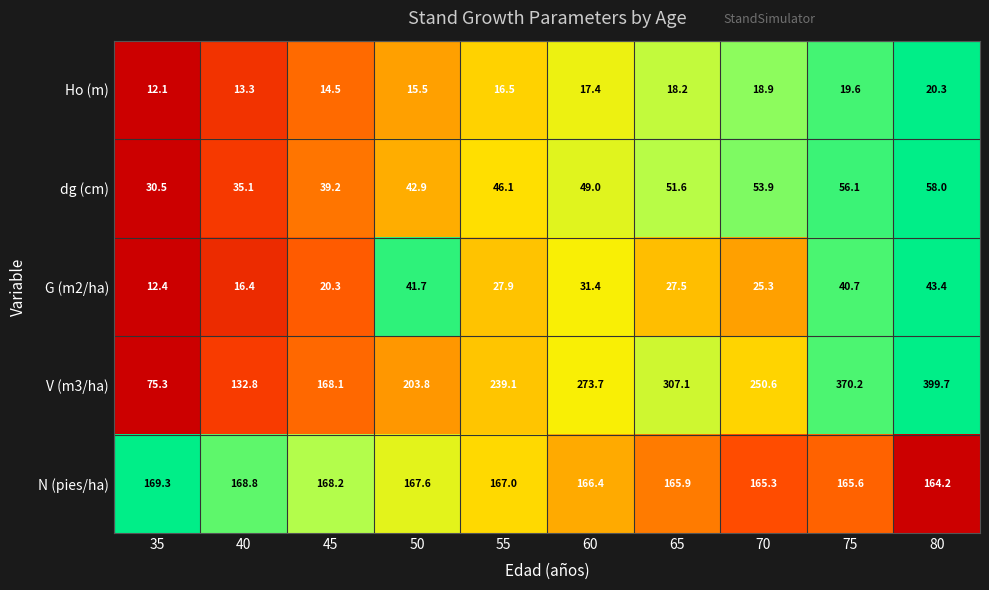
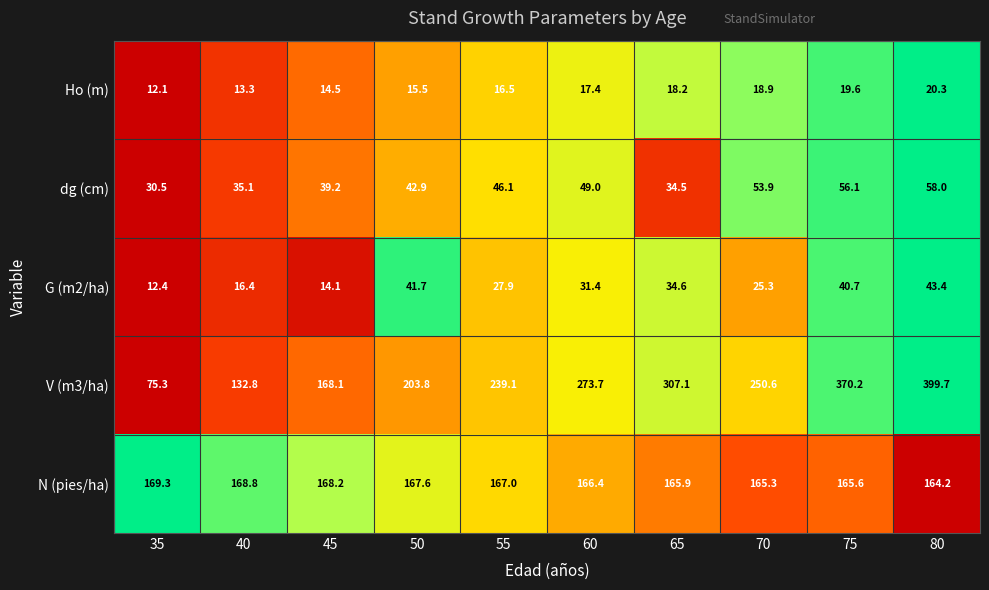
  {
    "Ho (m)": {
      "35": 12.1,
      "40": 13.3,
      "45": 14.5,
      "50": 15.5,
      "55": 16.5,
      "60": 17.4,
      "65": 18.2,
      "70": 18.9,
      "75": 19.6,
      "80": 20.3
    },
    "dg (cm)": {
      "35": 30.5,
      "40": 35.1,
      "45": 39.2,
      "50": 42.9,
      "55": 46.1,
      "60": 49.0,
-     "65": 51.6,
+     "65": 34.5,
      "70": 53.9,
      "75": 56.1,
      "80": 58.0
    },
    "G (m2/ha)": {
      "35": 12.4,
      "40": 16.4,
-     "45": 20.3,
+     "45": 14.1,
      "50": 41.7,
      "55": 27.9,
      "60": 31.4,
-     "65": 27.5,
+     "65": 34.6,
      "70": 25.3,
      "75": 40.7,
      "80": 43.4
    },
    "V (m3/ha)": {
      "35": 75.3,
      "40": 132.8,
      "45": 168.1,
      "50": 203.8,
      "55": 239.1,
      "60": 273.7,
      "65": 307.1,
      "70": 250.6,
      "75": 370.2,
      "80": 399.7
    },
    "N (pies/ha)": {
      "35": 169.3,
      "40": 168.8,
      "45": 168.2,
      "50": 167.6,
      "55": 167.0,
      "60": 166.4,
      "65": 165.9,
      "70": 165.3,
      "75": 165.6,
      "80": 164.2
    }
  }
